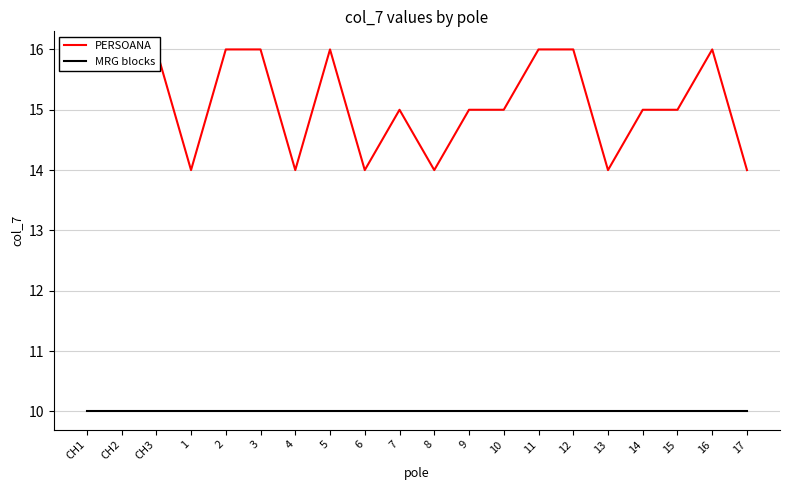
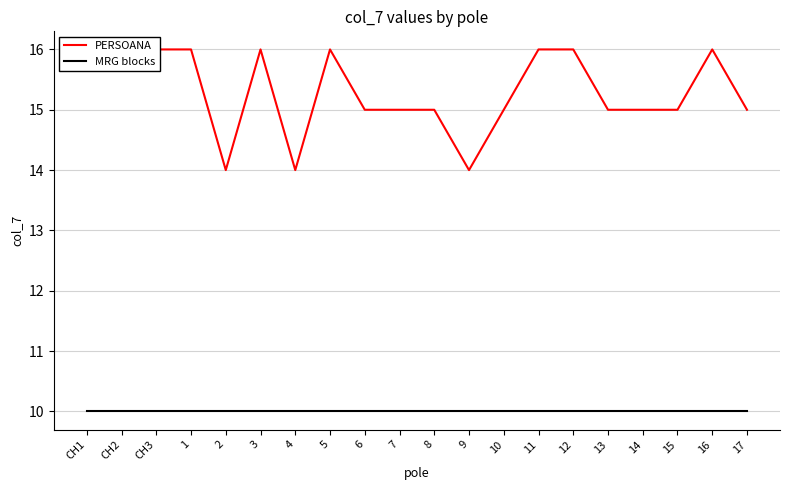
  {
    "PERSOANA": {
-     "1": 14,
-     "2": 16,
+     "1": 16,
+     "2": 14,
      "3": 16,
      "4": 14,
      "5": 16,
-     "6": 14,
+     "6": 15,
      "7": 15,
-     "8": 14,
-     "9": 15,
+     "8": 15,
+     "9": 14,
      "10": 15,
      "11": 16,
      "12": 16,
-     "13": 14,
+     "13": 15,
      "14": 15,
      "15": 15,
      "16": 16,
-     "17": 14
+     "17": 15
    },
    "MRG blocks": {
      "CH1": 10,
      "CH2": 10,
      "CH3": 10,
      "1": 10,
      "2": 10,
      "3": 10,
      "4": 10,
      "5": 10,
      "6": 10,
      "7": 10,
      "8": 10,
      "9": 10,
      "10": 10,
      "11": 10,
      "12": 10,
      "13": 10,
      "14": 10,
      "15": 10,
      "16": 10,
      "17": 10
    }
  }
